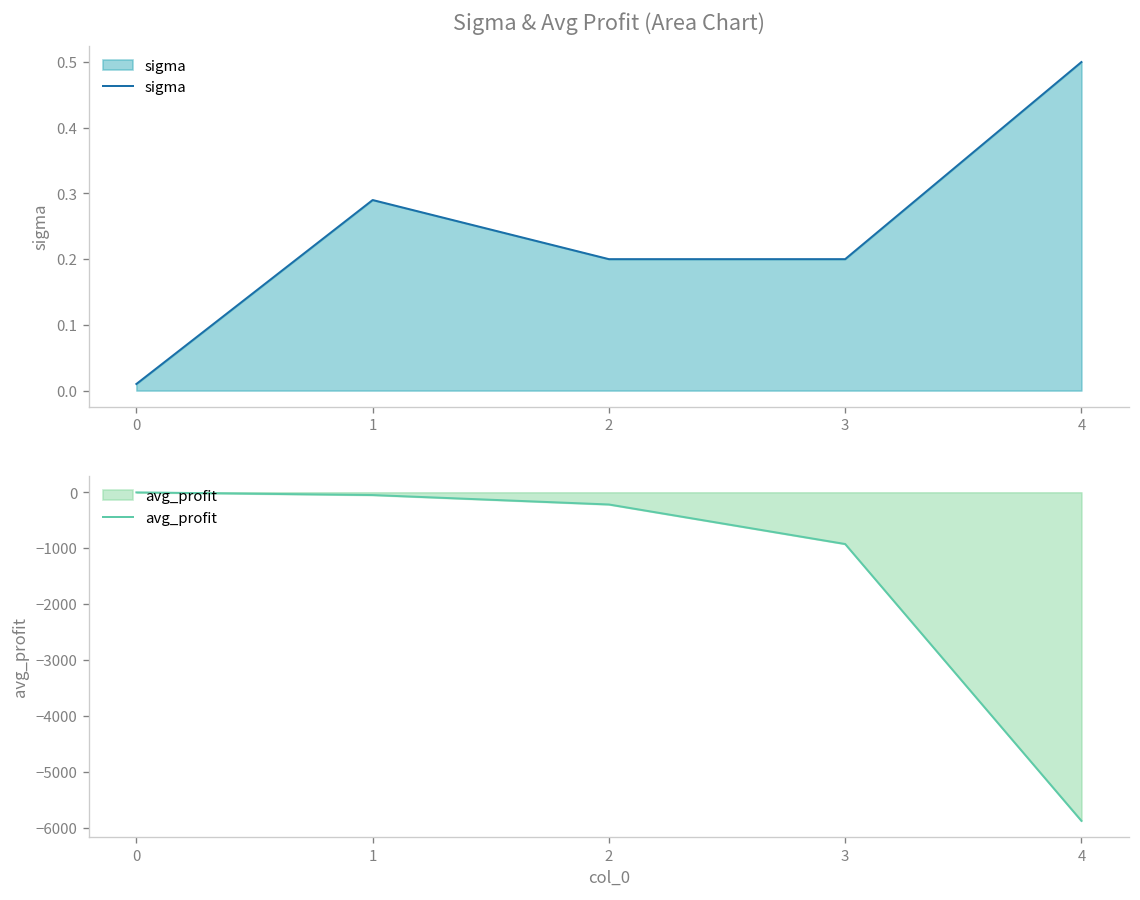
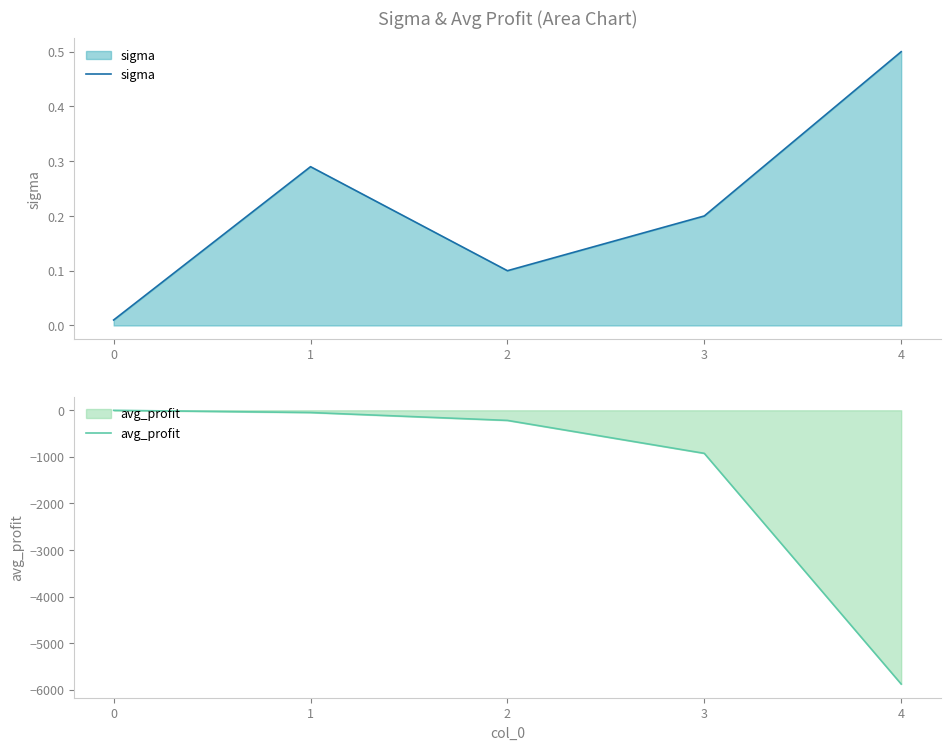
  {
    "Sigma & Avg Profit (Area Chart)": {
      "0": 0.01,
      "1": 0.29,
-     "2": 0.2,
+     "2": 0.1,
      "3": 0.2,
      "4": 0.5
    }
  }
